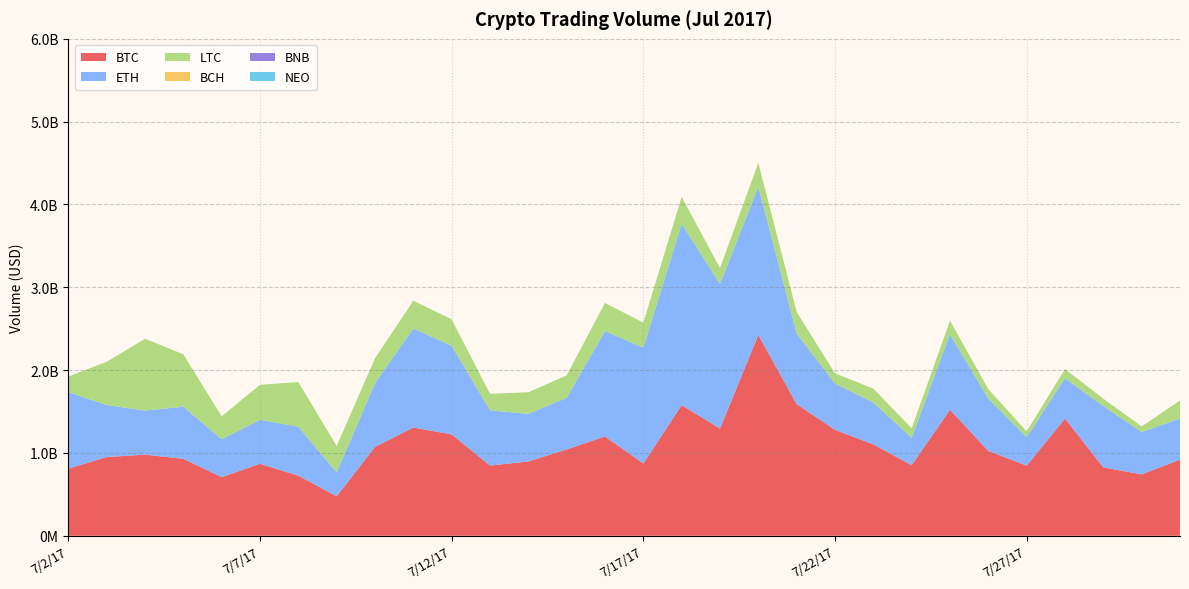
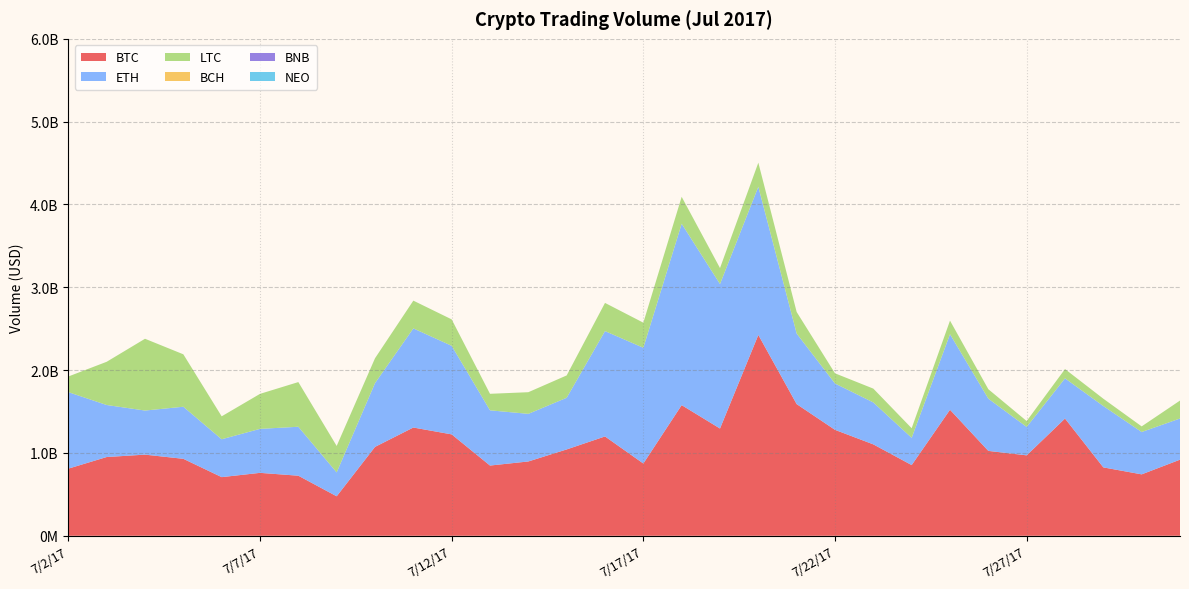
  {
    "BTC": {
      "7/2/17": 800000000,
-     "7/7/17": 900000000,
+     "7/7/17": 800000000,
      "7/12/17": 1200000000,
      "7/17/17": 900000000,
      "7/22/17": 1300000000,
-     "7/27/17": 800000000
+     "7/27/17": 1000000000
    }
  }
